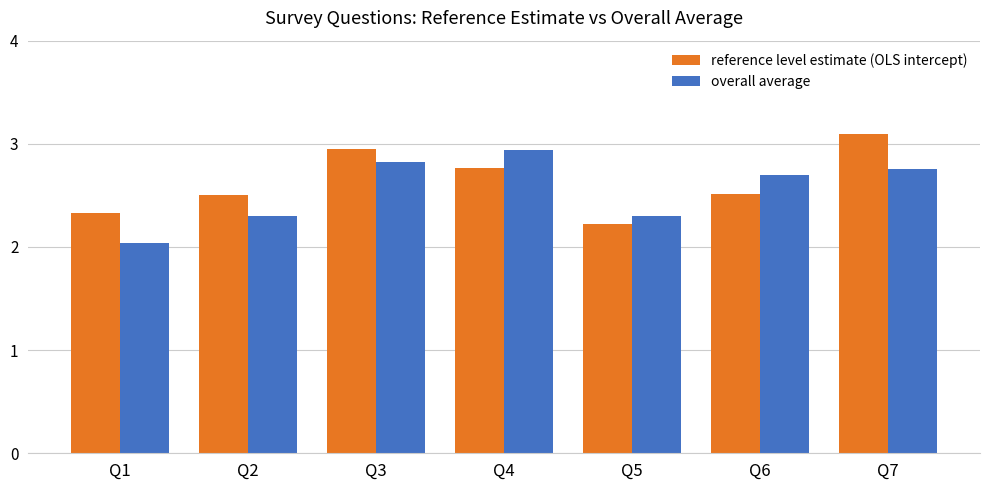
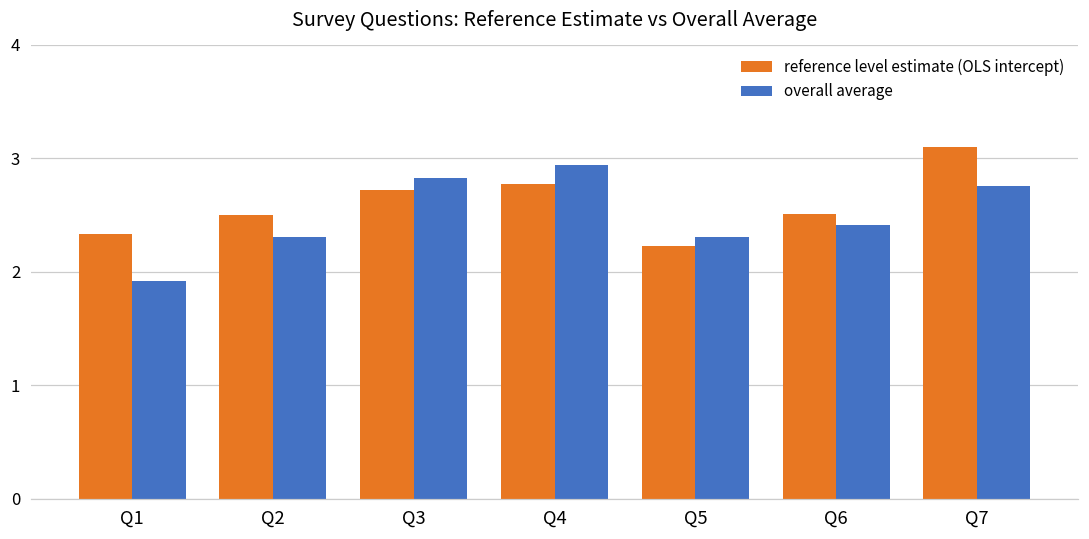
  {
    "reference level estimate (OLS intercept)": {
      "Q1": 2.33,
      "Q2": 2.50,
-     "Q3": 2.95,
+     "Q3": 2.72,
      "Q4": 2.77,
      "Q5": 2.22,
      "Q6": 2.51,
      "Q7": 3.10
    },
    "overall average": {
-     "Q1": 2.04,
+     "Q1": 1.92,
      "Q2": 2.30,
      "Q3": 2.82,
      "Q4": 2.94,
      "Q5": 2.30,
-     "Q6": 2.70,
+     "Q6": 2.41,
      "Q7": 2.76
    }
  }
